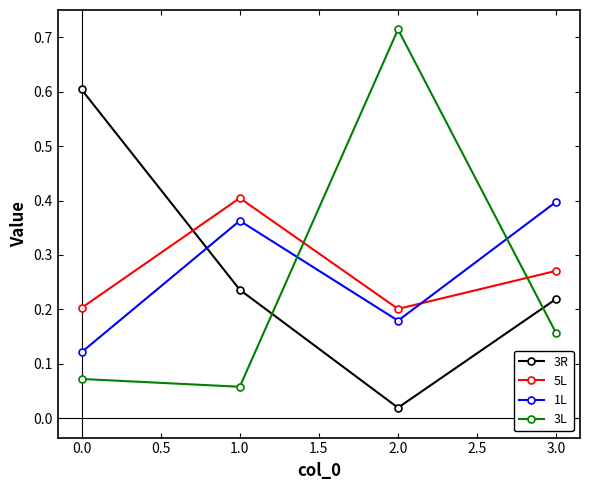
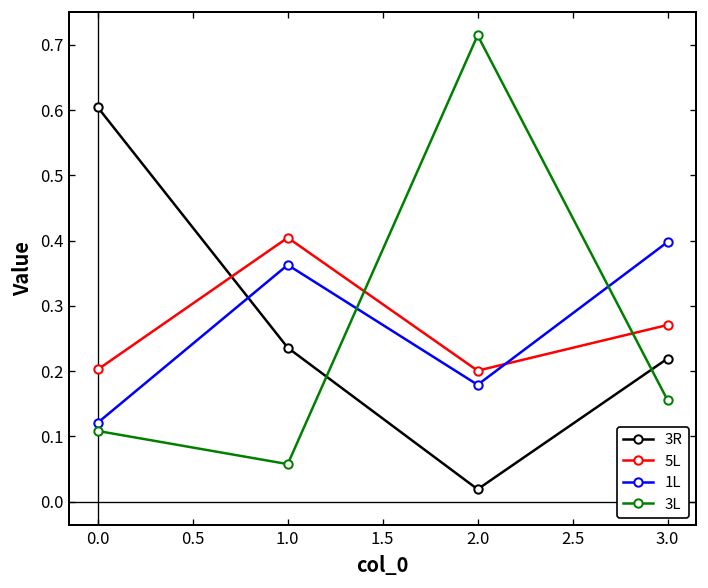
  {
    "3R": {
      "0.0": 0.60,
      "1.0": 0.24,
      "2.0": 0.02,
      "3.0": 0.22
    },
    "5L": {
      "0.0": 0.20,
      "1.0": 0.40,
      "2.0": 0.20,
      "3.0": 0.27
    },
    "1L": {
      "0.0": 0.12,
      "1.0": 0.36,
      "2.0": 0.18,
      "3.0": 0.40
    },
    "3L": {
-     "0.0": 0.07,
+     "0.0": 0.11,
      "1.0": 0.06,
      "2.0": 0.71,
      "3.0": 0.16
    }
  }
